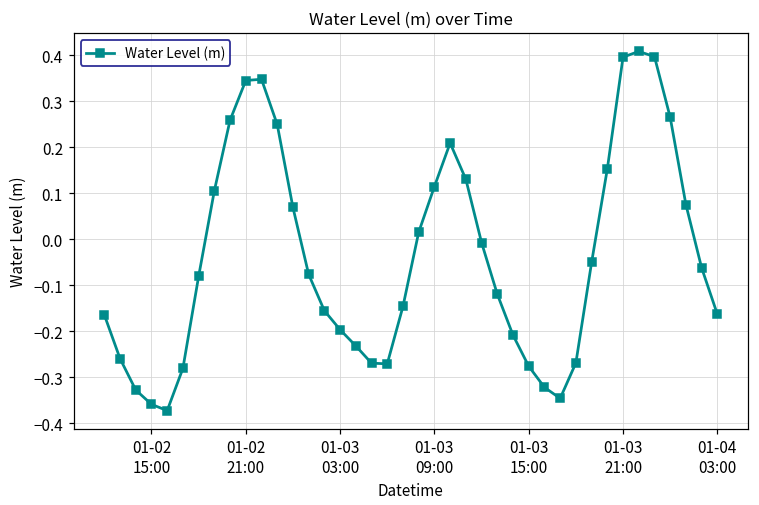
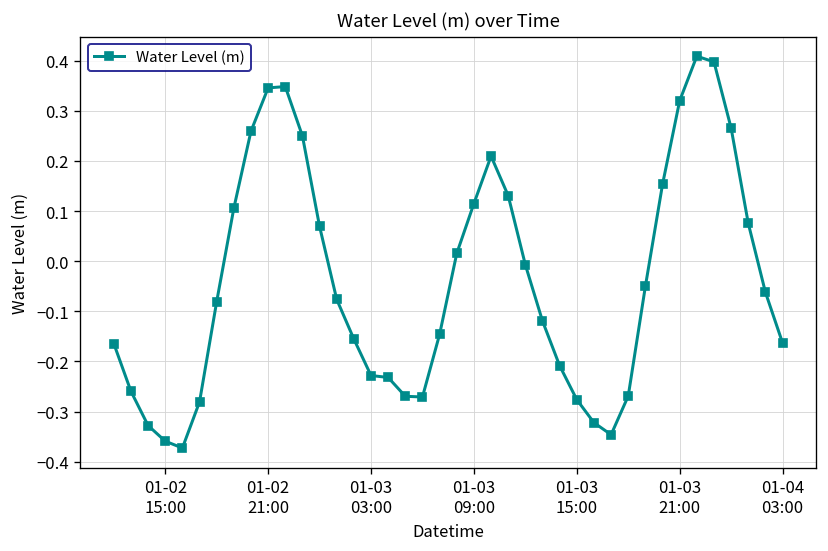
  {
    "01-02 15:00": -0.36,
    "01-02 21:00": 0.35,
-   "01-03 03:00": -0.20,
+   "01-03 03:00": -0.23,
    "01-03 09:00": 0.11,
    "01-03 15:00": -0.28,
-   "01-03 21:00": 0.40,
+   "01-03 21:00": 0.32,
    "01-04 03:00": -0.16
  }
